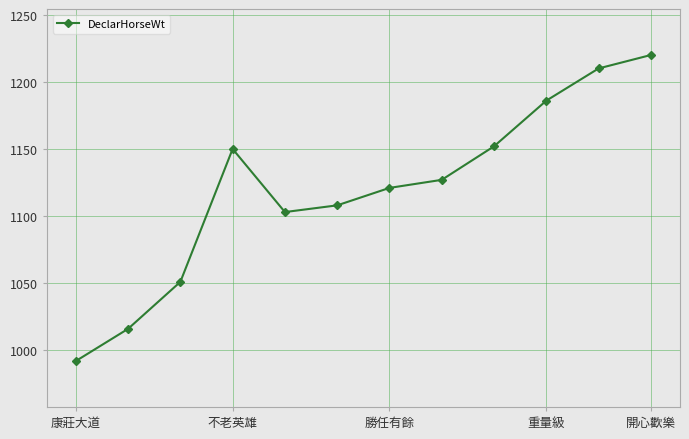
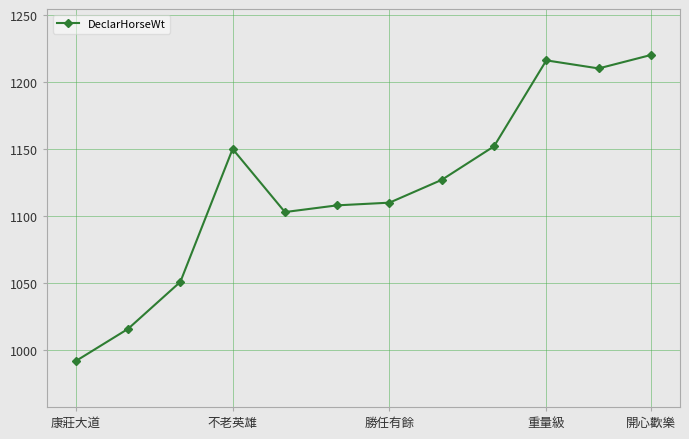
  {
    "康莊大道": 992,
    "不老英雄": 1150,
-   "勝任有餘": 1121,
-   "重量級": 1186,
+   "勝任有餘": 1110,
+   "重量級": 1216,
    "開心歡樂": 1220
  }
